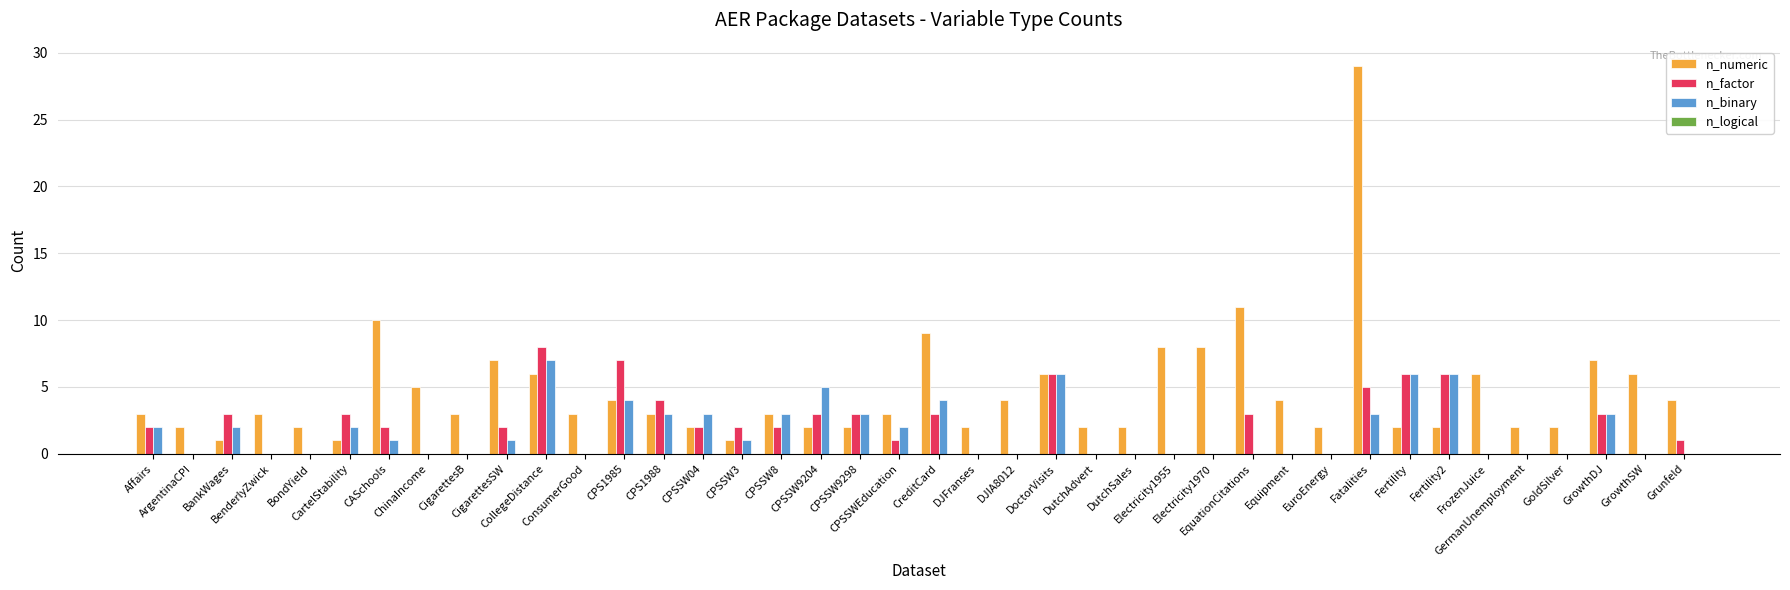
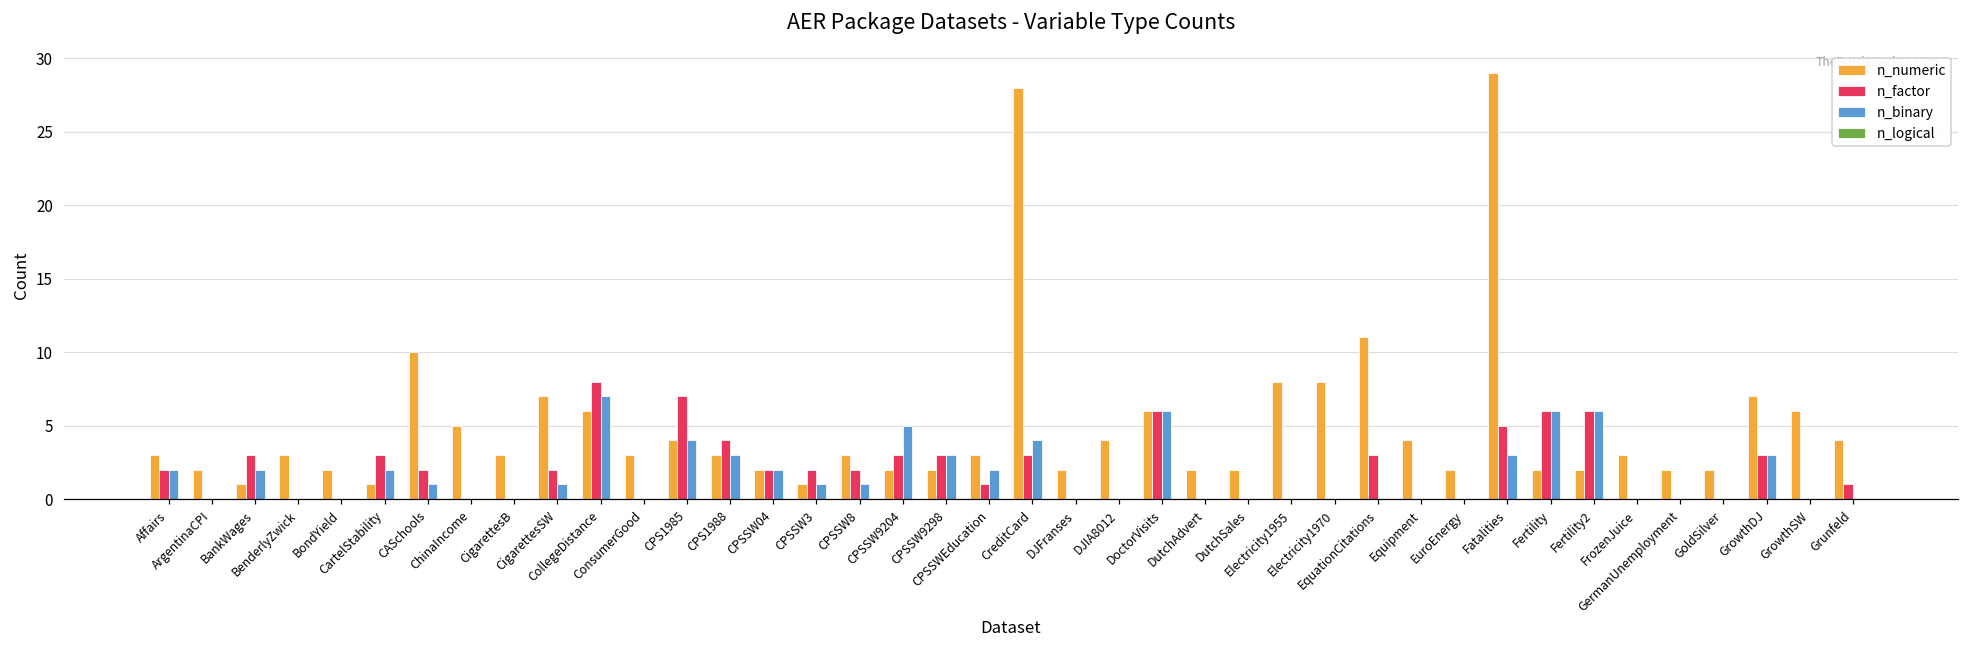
  {
    "n_numeric": {
      "Affairs": 3,
      "ArgentinaCPI": 2,
      "BankWages": 1,
      "BenderlyZwick": 3,
      "BondYield": 2,
      "CartelStability": 1,
      "CASchools": 10,
      "ChinaIncome": 5,
      "CigarettesB": 3,
      "CigarettesSW": 7,
      "CollegeDistance": 6,
      "ConsumerGood": 3,
      "CPS1985": 4,
      "CPS1988": 3,
      "CPSSW04": 2,
      "CPSSW3": 1,
      "CPSSW8": 3,
      "CPSSW9204": 2,
      "CPSSW9298": 2,
      "CPSSWEducation": 3,
-     "CreditCard": 9,
+     "CreditCard": 28,
      "DJFranses": 2,
      "DJIA8012": 4,
      "DoctorVisits": 6,
      "DutchAdvert": 2,
      "DutchSales": 2,
      "Electricity1955": 8,
      "Electricity1970": 8,
      "EquationCitations": 11,
      "Equipment": 4,
      "EuroEnergy": 2,
      "Fatalities": 29,
      "Fertility": 2,
      "Fertility2": 2,
-     "FrozenJuice": 6,
+     "FrozenJuice": 3,
      "GermanUnemployment": 2,
      "GoldSilver": 2,
      "GrowthDJ": 7,
      "GrowthSW": 6,
      "Grunfeld": 4
    },
    "n_factor": {
      "Affairs": 2,
      "ArgentinaCPI": 0,
      "BankWages": 3,
      "BenderlyZwick": 0,
      "BondYield": 0,
      "CartelStability": 3,
      "CASchools": 2,
      "ChinaIncome": 0,
      "CigarettesB": 0,
      "CigarettesSW": 2,
      "CollegeDistance": 8,
      "ConsumerGood": 0,
      "CPS1985": 7,
      "CPS1988": 4,
      "CPSSW04": 2,
      "CPSSW3": 2,
      "CPSSW8": 2,
      "CPSSW9204": 3,
      "CPSSW9298": 3,
      "CPSSWEducation": 1,
      "CreditCard": 3,
      "DJFranses": 0,
      "DJIA8012": 0,
      "DoctorVisits": 6,
      "DutchAdvert": 0,
      "DutchSales": 0,
      "Electricity1955": 0,
      "Electricity1970": 0,
      "EquationCitations": 3,
      "Equipment": 0,
      "EuroEnergy": 0,
      "Fatalities": 5,
      "Fertility": 6,
      "Fertility2": 6,
      "FrozenJuice": 0,
      "GermanUnemployment": 0,
      "GoldSilver": 0,
      "GrowthDJ": 3,
      "GrowthSW": 0,
      "Grunfeld": 1
    },
    "n_binary": {
      "Affairs": 2,
      "ArgentinaCPI": 0,
      "BankWages": 2,
      "BenderlyZwick": 0,
      "BondYield": 0,
      "CartelStability": 2,
      "CASchools": 1,
      "ChinaIncome": 0,
      "CigarettesB": 0,
      "CigarettesSW": 1,
      "CollegeDistance": 7,
      "ConsumerGood": 0,
      "CPS1985": 4,
      "CPS1988": 3,
-     "CPSSW04": 3,
+     "CPSSW04": 2,
      "CPSSW3": 1,
-     "CPSSW8": 3,
+     "CPSSW8": 1,
      "CPSSW9204": 5,
      "CPSSW9298": 3,
      "CPSSWEducation": 2,
      "CreditCard": 4,
      "DJFranses": 0,
      "DJIA8012": 0,
      "DoctorVisits": 6,
      "DutchAdvert": 0,
      "DutchSales": 0,
      "Electricity1955": 0,
      "Electricity1970": 0,
      "EquationCitations": 0,
      "Equipment": 0,
      "EuroEnergy": 0,
      "Fatalities": 3,
      "Fertility": 6,
      "Fertility2": 6,
      "FrozenJuice": 0,
      "GermanUnemployment": 0,
      "GoldSilver": 0,
      "GrowthDJ": 3,
      "GrowthSW": 0,
      "Grunfeld": 0
    },
    "n_logical": {
      "Affairs": 0,
      "ArgentinaCPI": 0,
      "BankWages": 0,
      "BenderlyZwick": 0,
      "BondYield": 0,
      "CartelStability": 0,
      "CASchools": 0,
      "ChinaIncome": 0,
      "CigarettesB": 0,
      "CigarettesSW": 0,
      "CollegeDistance": 0,
      "ConsumerGood": 0,
      "CPS1985": 0,
      "CPS1988": 0,
      "CPSSW04": 0,
      "CPSSW3": 0,
      "CPSSW8": 0,
      "CPSSW9204": 0,
      "CPSSW9298": 0,
      "CPSSWEducation": 0,
      "CreditCard": 0,
      "DJFranses": 0,
      "DJIA8012": 0,
      "DoctorVisits": 0,
      "DutchAdvert": 0,
      "DutchSales": 0,
      "Electricity1955": 0,
      "Electricity1970": 0,
      "EquationCitations": 0,
      "Equipment": 0,
      "EuroEnergy": 0,
      "Fatalities": 0,
      "Fertility": 0,
      "Fertility2": 0,
      "FrozenJuice": 0,
      "GermanUnemployment": 0,
      "GoldSilver": 0,
      "GrowthDJ": 0,
      "GrowthSW": 0,
      "Grunfeld": 0
    }
  }
